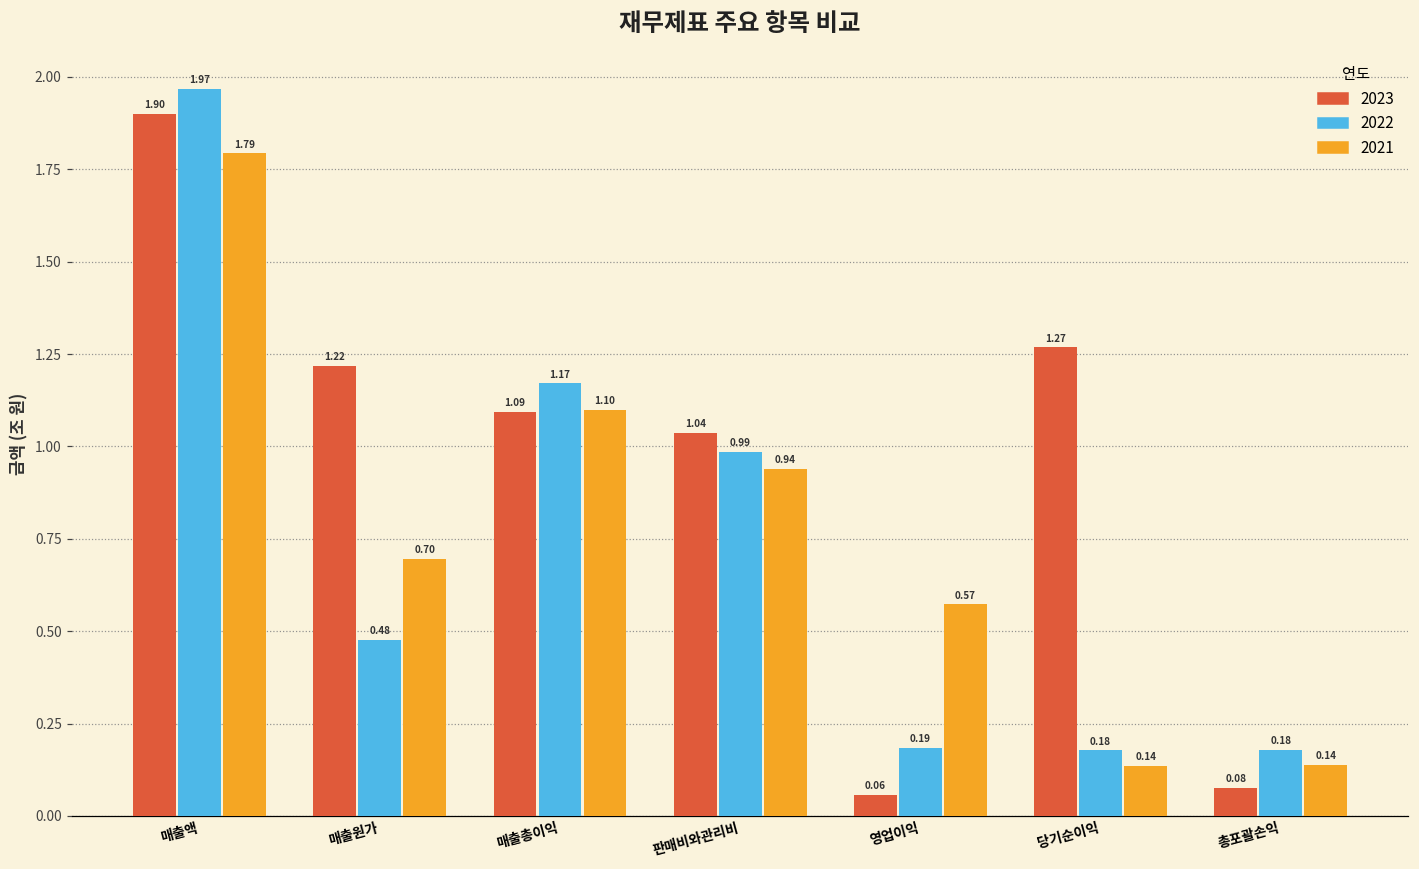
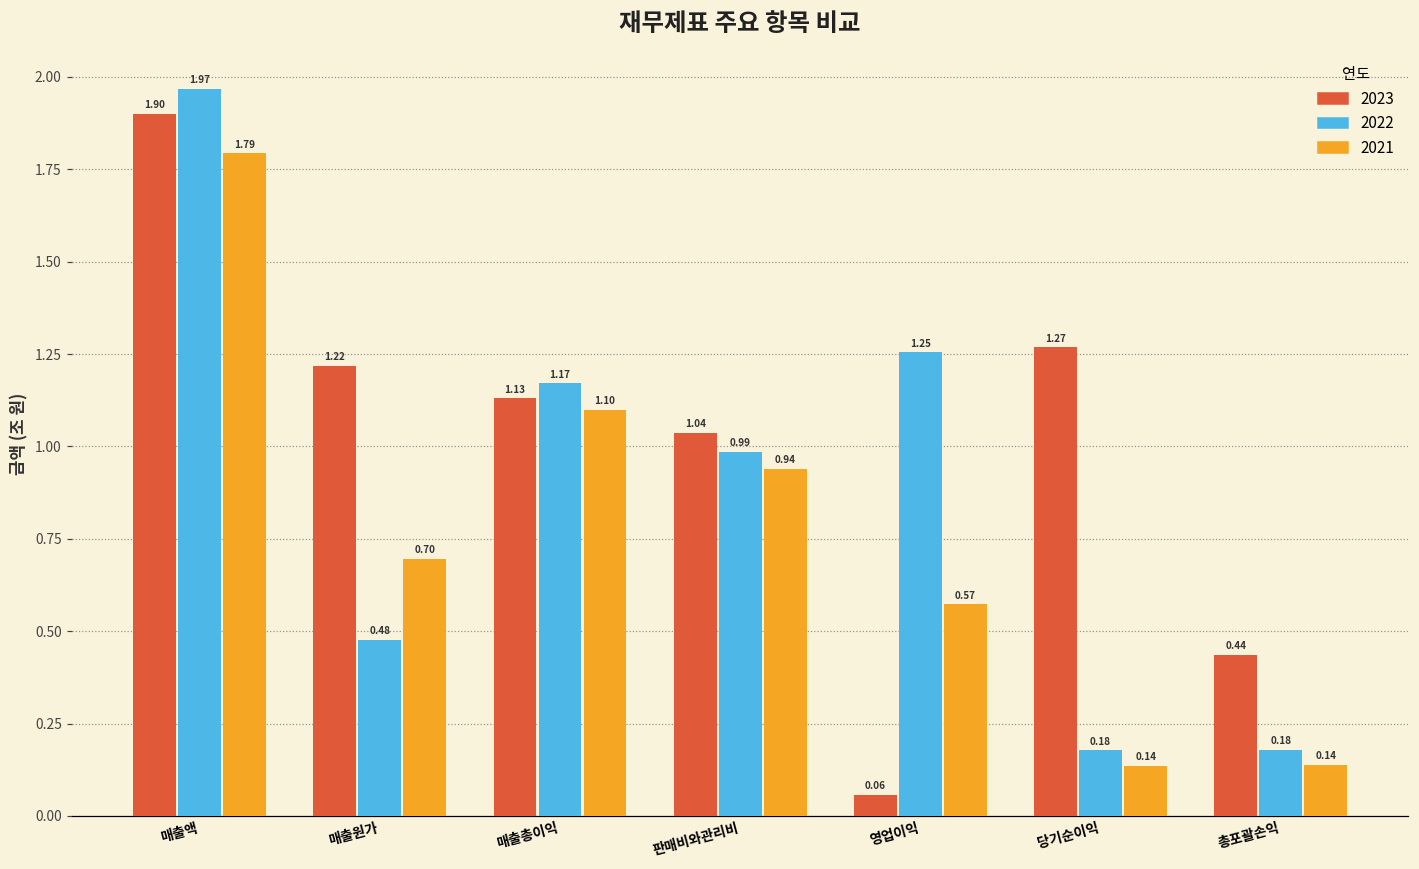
  {
    "2023": {
      "매출액": 1.90,
      "매출원가": 1.22,
-     "매출총이익": 1.09,
+     "매출총이익": 1.13,
      "판매비와관리비": 1.04,
      "영업이익": 0.06,
      "당기순이익": 1.27,
-     "총포괄손익": 0.08
+     "총포괄손익": 0.44
    },
    "2022": {
      "매출액": 1.97,
      "매출원가": 0.48,
      "매출총이익": 1.17,
      "판매비와관리비": 0.99,
-     "영업이익": 0.19,
+     "영업이익": 1.25,
      "당기순이익": 0.18,
      "총포괄손익": 0.18
    },
    "2021": {
      "매출액": 1.79,
      "매출원가": 0.70,
      "매출총이익": 1.10,
      "판매비와관리비": 0.94,
      "영업이익": 0.57,
      "당기순이익": 0.14,
      "총포괄손익": 0.14
    }
  }
